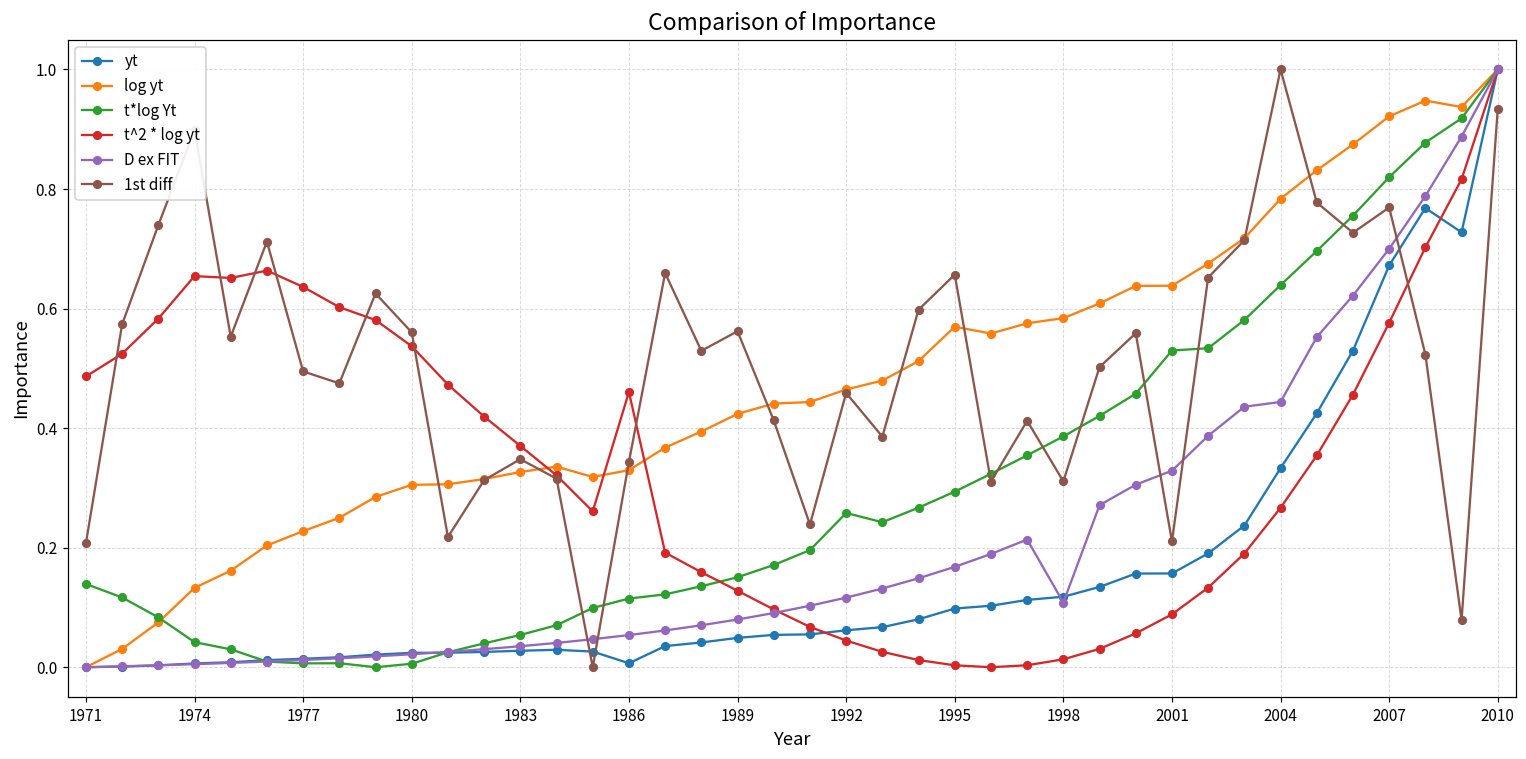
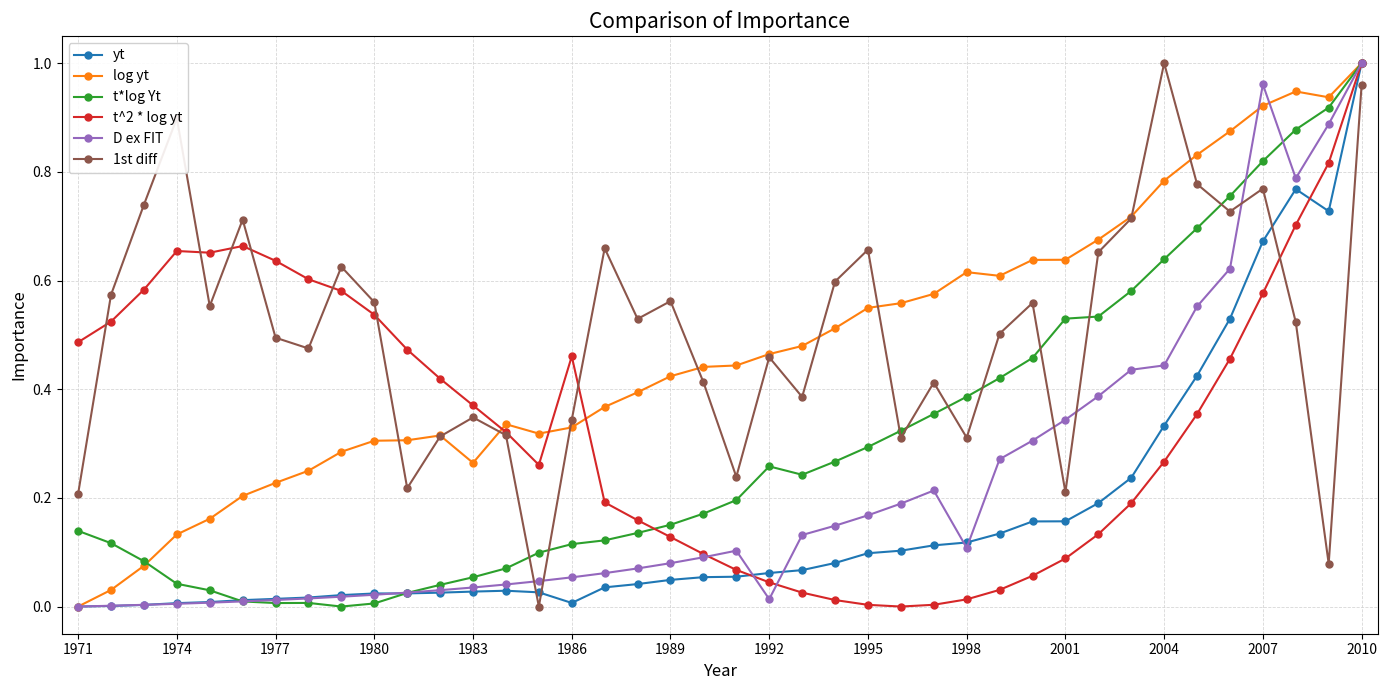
  {
    "yt": {
      "1983": 0.03,
      "1986": 0.01,
      "1989": 0.05,
      "1992": 0.06,
      "1995": 0.10,
      "1998": 0.12,
      "2001": 0.16,
      "2004": 0.33,
      "2007": 0.67
    },
    "log yt": {
      "1974": 0.13,
      "1977": 0.23,
      "1980": 0.31,
-     "1983": 0.33,
+     "1983": 0.26,
      "1986": 0.33,
      "1989": 0.42,
      "1992": 0.46,
-     "1995": 0.57,
-     "1998": 0.58,
+     "1995": 0.55,
+     "1998": 0.62,
      "2001": 0.64,
      "2004": 0.78,
      "2007": 0.92
    },
    "t*log Yt": {
      "1971": 0.14,
      "1974": 0.04,
      "1977": 0.01,
      "1980": 0.01,
      "1983": 0.05,
      "1986": 0.11,
      "1989": 0.15,
      "1992": 0.26,
      "1995": 0.29,
      "1998": 0.39,
      "2001": 0.53,
      "2004": 0.64,
      "2007": 0.82
    },
    "t^2 * log yt": {
      "1971": 0.49,
      "1974": 0.65,
      "1977": 0.64,
      "1980": 0.54,
      "1983": 0.37,
      "1986": 0.46,
      "1989": 0.13,
      "1992": 0.04,
      "1995": 0.00,
      "1998": 0.01,
      "2001": 0.09,
      "2004": 0.27,
      "2007": 0.58
    },
    "D ex FIT": {
      "1983": 0.04,
      "1986": 0.05,
      "1989": 0.08,
-     "1992": 0.12,
+     "1992": 0.01,
      "1995": 0.17,
      "1998": 0.11,
-     "2001": 0.33,
+     "2001": 0.34,
      "2004": 0.44,
-     "2007": 0.70
+     "2007": 0.96
    },
    "1st diff": {
      "1971": 0.21,
      "1977": 0.49,
      "1980": 0.56,
      "1983": 0.35,
      "1986": 0.34,
      "1989": 0.56,
      "1992": 0.46,
      "1995": 0.66,
      "1998": 0.31,
      "2001": 0.21,
      "2004": 1.00,
      "2007": 0.77,
-     "2010": 0.93
+     "2010": 0.96
    }
  }
